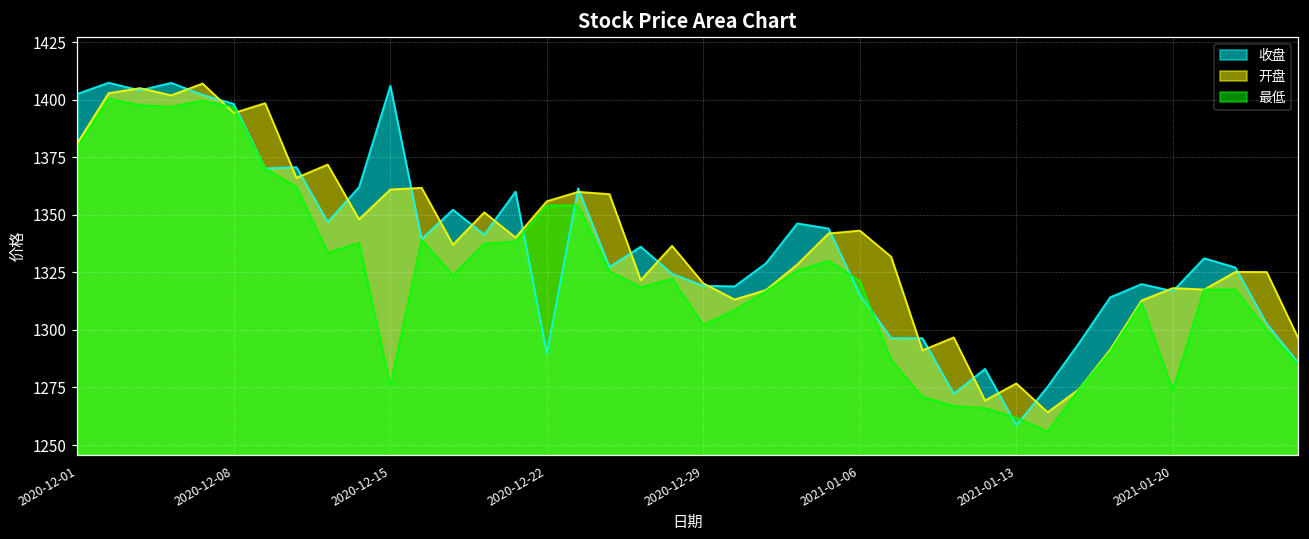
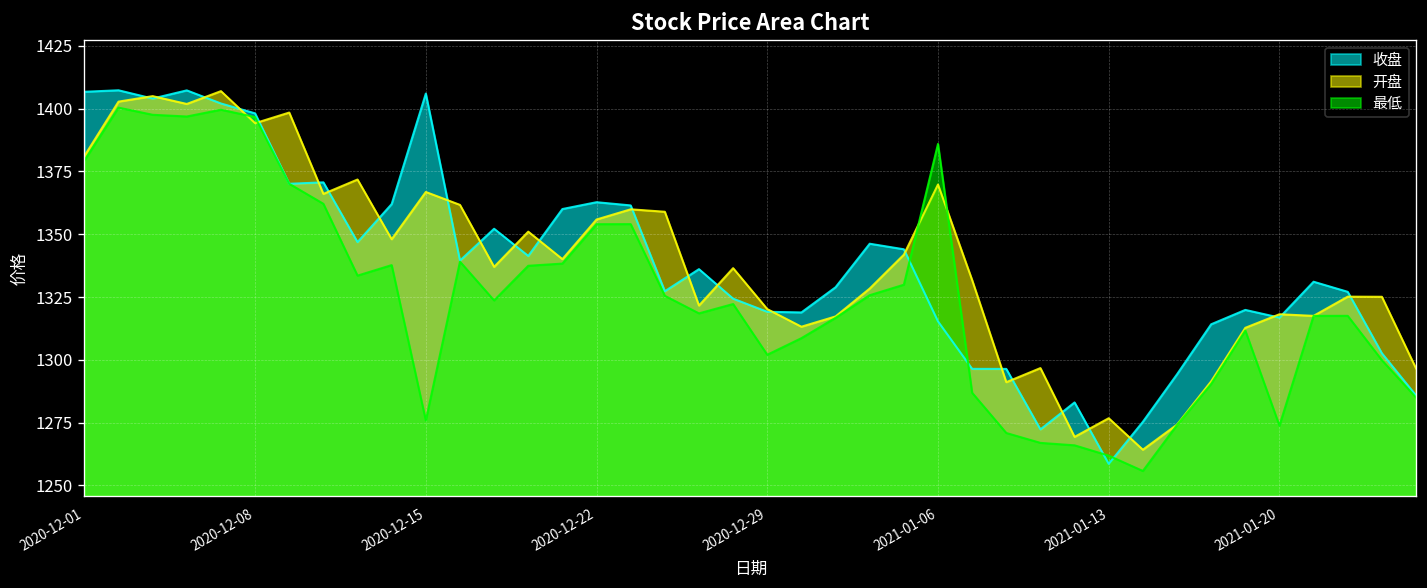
  {
    "收盘": {
-     "2020-12-01": 1403,
+     "2020-12-01": 1407,
      "2020-12-08": 1398,
      "2020-12-15": 1406,
-     "2020-12-22": 1290,
+     "2020-12-22": 1363,
      "2021-01-06": 1315,
      "2021-01-13": 1259,
      "2021-01-20": 1317
    },
    "开盘": {
      "2020-12-01": 1381,
      "2020-12-08": 1394,
-     "2020-12-15": 1361,
+     "2020-12-15": 1367,
      "2020-12-22": 1356,
-     "2021-01-06": 1343,
+     "2021-01-06": 1370,
      "2021-01-13": 1277,
      "2021-01-20": 1318
    },
    "最低": {
      "2020-12-01": 1379,
      "2020-12-08": 1397,
      "2020-12-15": 1276,
      "2020-12-22": 1354,
      "2020-12-29": 1302,
-     "2021-01-06": 1321,
+     "2021-01-06": 1386,
      "2021-01-13": 1262,
      "2021-01-20": 1274
    }
  }
